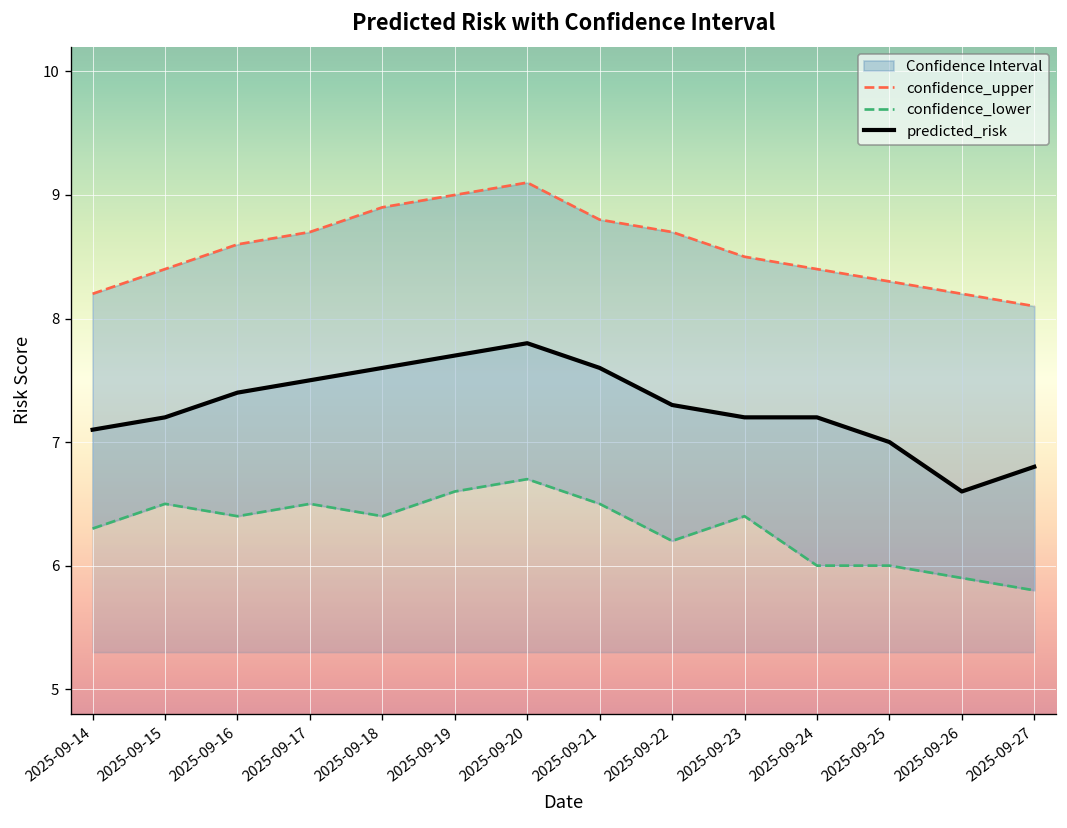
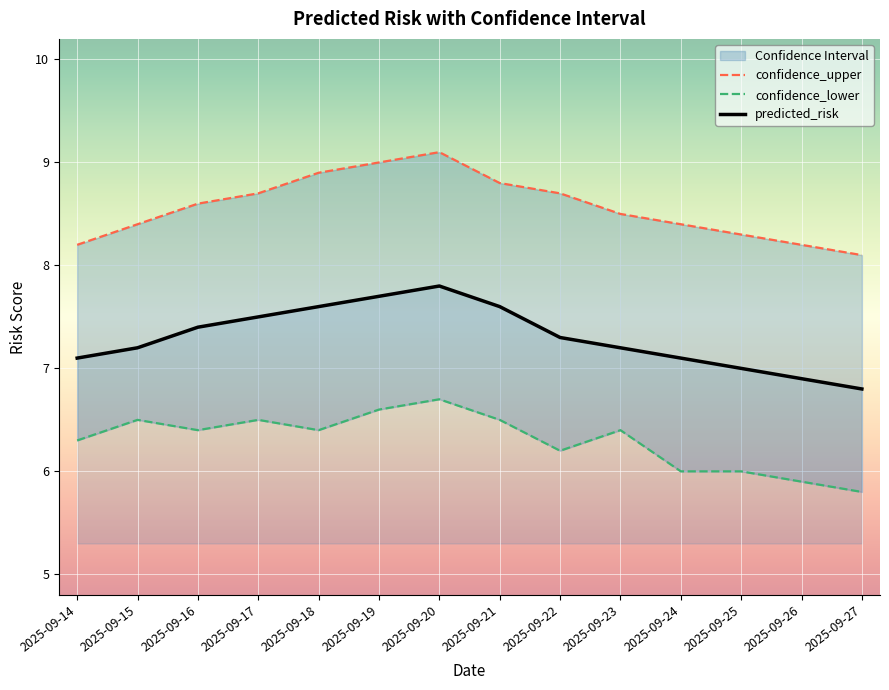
  {
    "Confidence Interval": {
      "2025-09-14": 8.2,
      "2025-09-15": 8.4,
      "2025-09-16": 8.6,
      "2025-09-17": 8.7,
      "2025-09-18": 8.9,
      "2025-09-19": 9.0,
      "2025-09-20": 9.1,
      "2025-09-21": 8.8,
      "2025-09-22": 8.7,
      "2025-09-23": 8.5,
      "2025-09-24": 8.4,
      "2025-09-25": 8.3,
      "2025-09-26": 8.2,
      "2025-09-27": 8.1
    },
    "confidence_lower": {
      "2025-09-14": 6.3,
      "2025-09-15": 6.5,
      "2025-09-16": 6.4,
      "2025-09-17": 6.5,
      "2025-09-18": 6.4,
      "2025-09-19": 6.6,
      "2025-09-20": 6.7,
      "2025-09-21": 6.5,
      "2025-09-22": 6.2,
      "2025-09-23": 6.4,
      "2025-09-24": 6.0,
      "2025-09-25": 6.0,
      "2025-09-26": 5.9,
      "2025-09-27": 5.8
    },
    "predicted_risk": {
      "2025-09-14": 7.1,
      "2025-09-15": 7.2,
      "2025-09-16": 7.4,
      "2025-09-17": 7.5,
      "2025-09-18": 7.6,
      "2025-09-19": 7.7,
      "2025-09-20": 7.8,
      "2025-09-21": 7.6,
      "2025-09-22": 7.3,
      "2025-09-23": 7.2,
-     "2025-09-24": 7.2,
+     "2025-09-24": 7.1,
      "2025-09-25": 7.0,
-     "2025-09-26": 6.6,
+     "2025-09-26": 6.9,
      "2025-09-27": 6.8
    }
  }
